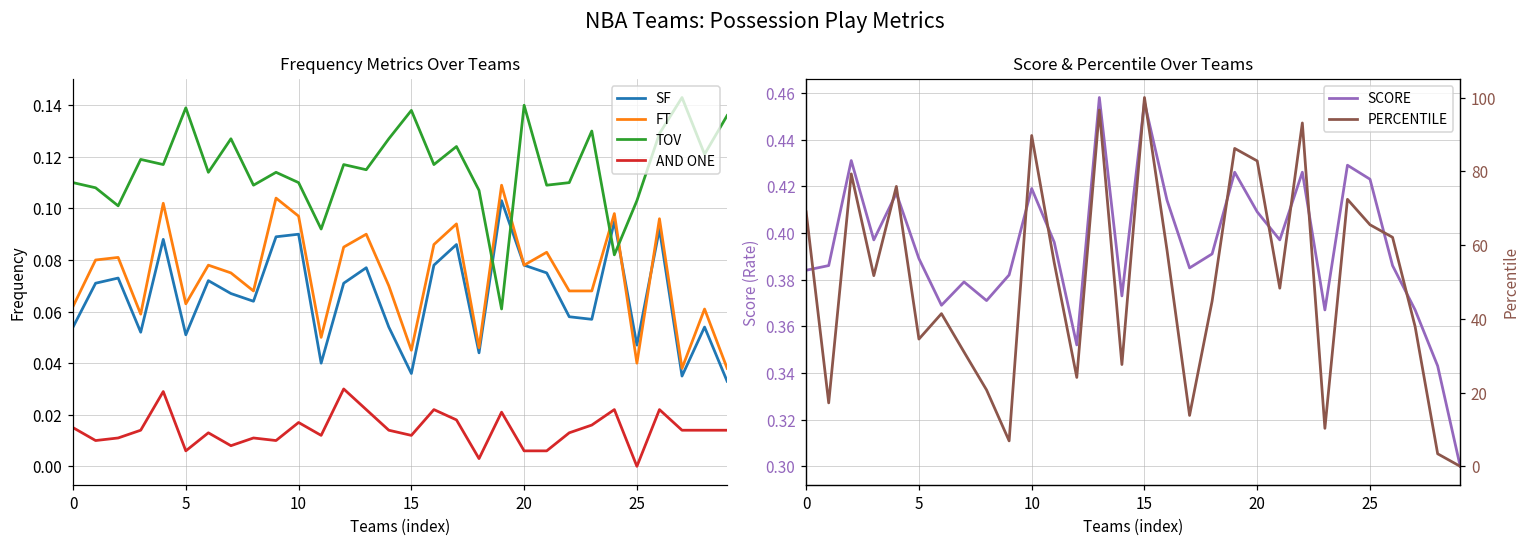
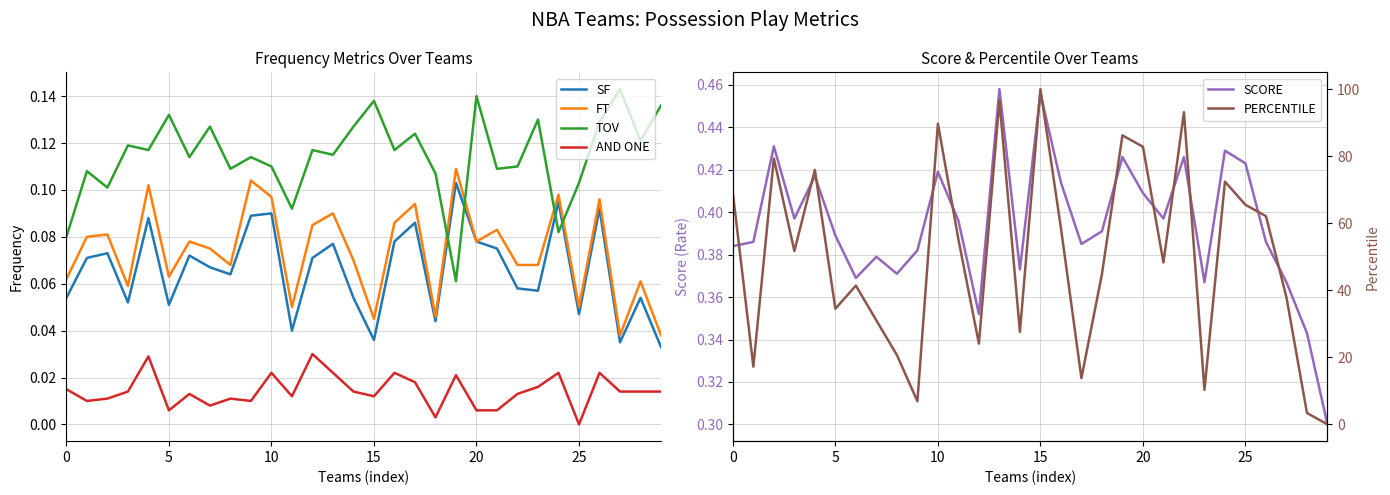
  {
    "Frequency Metrics Over Teams": {
      "SF": {
        "0": 0.054,
        "5": 0.051,
        "10": 0.090,
        "15": 0.036,
        "25": 0.047
      },
      "FT": {
        "0": 0.062,
        "5": 0.063,
        "10": 0.097,
        "15": 0.045,
-       "25": 0.04
+       "25": 0.05
      },
      "TOV": {
-       "0": 0.11,
-       "5": 0.139,
+       "0": 0.08,
+       "5": 0.132,
        "10": 0.110,
        "15": 0.138,
        "20": 0.140,
        "25": 0.103
      },
      "AND ONE": {
        "0": 0.015,
        "5": 0.006,
-       "10": 0.017,
+       "10": 0.022,
        "15": 0.012,
        "20": 0.006,
        "25": 0.000
      }
    }
  }
